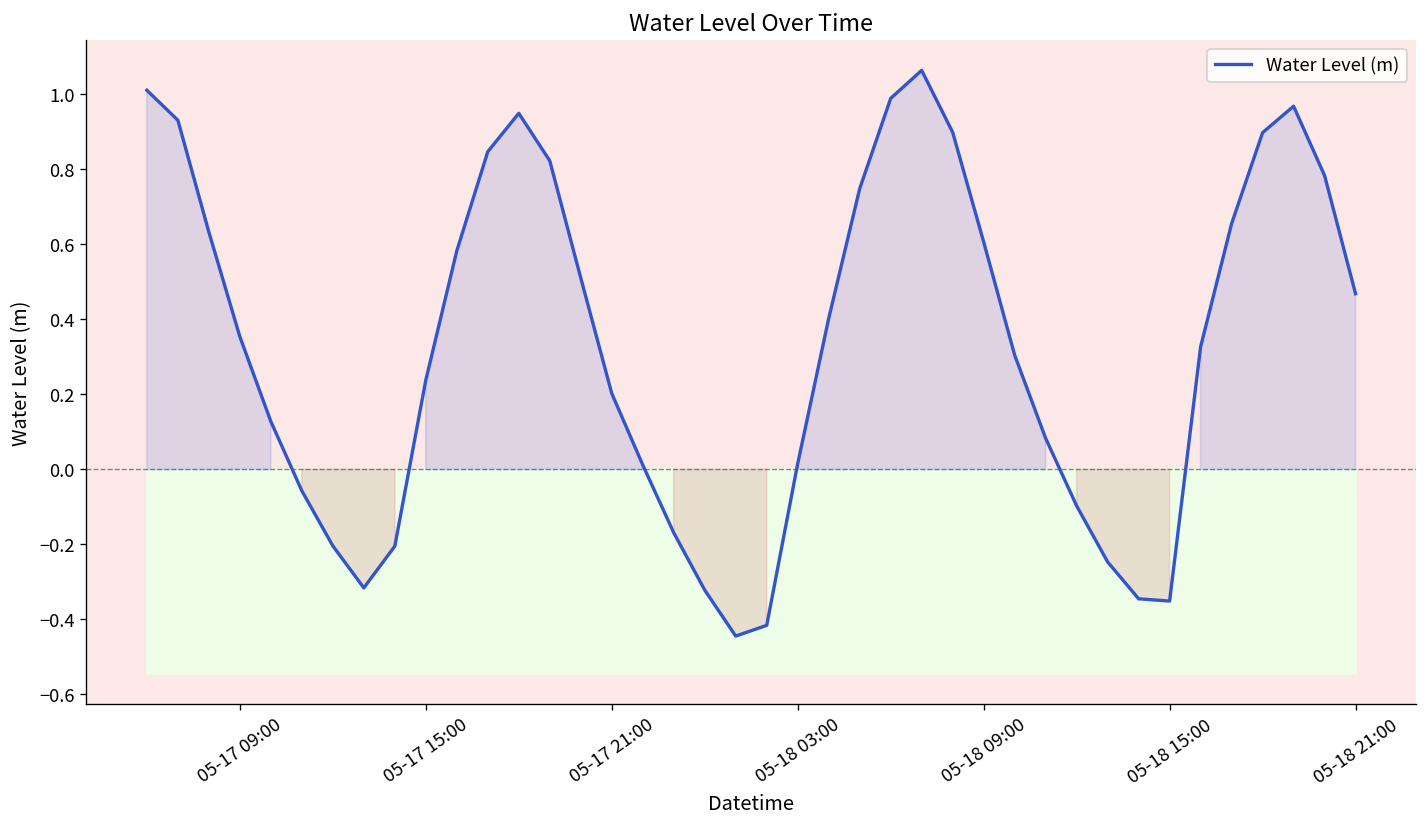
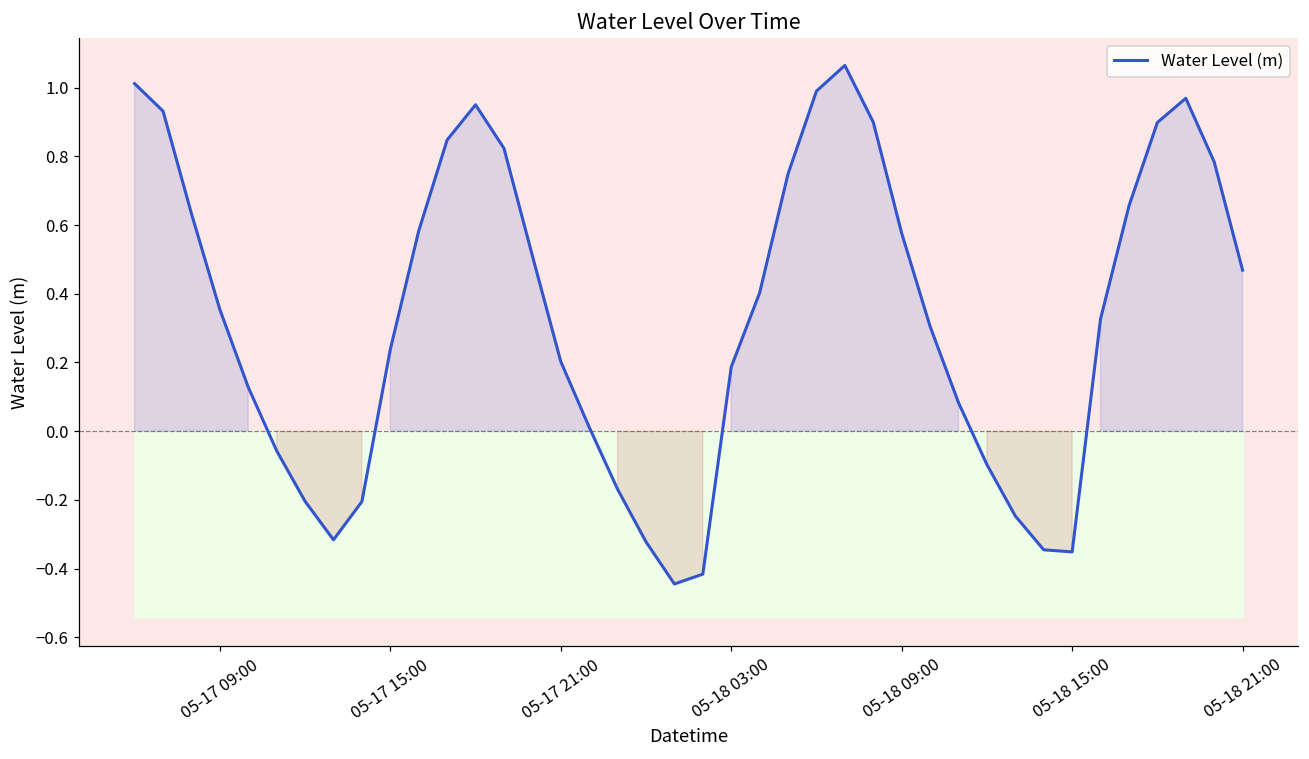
  {
    "Water Level (m)": {
      "05-17 09:00": 0.35,
      "05-17 15:00": 0.24,
      "05-17 21:00": 0.20,
-     "05-18 03:00": 0.02,
-     "05-18 09:00": 0.61,
+     "05-18 03:00": 0.19,
+     "05-18 09:00": 0.58,
      "05-18 15:00": -0.35,
      "05-18 21:00": 0.47
    }
  }
